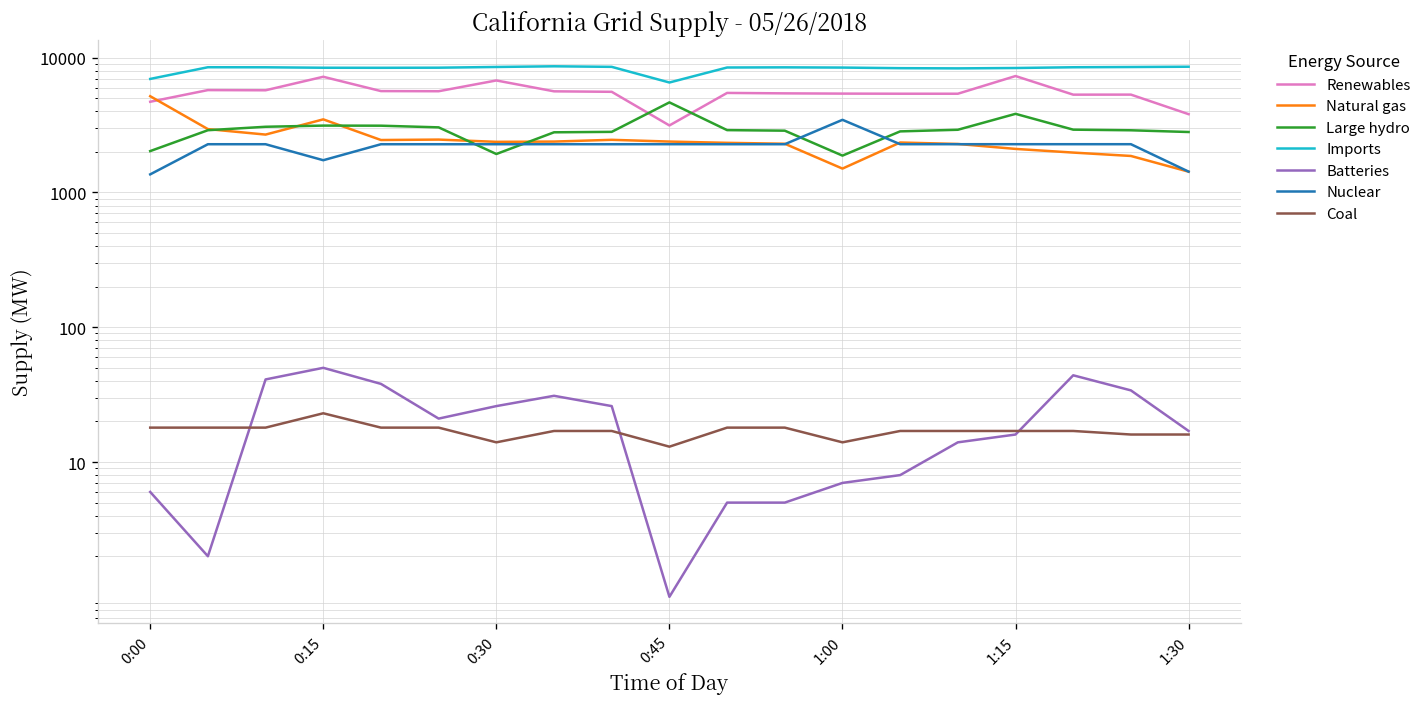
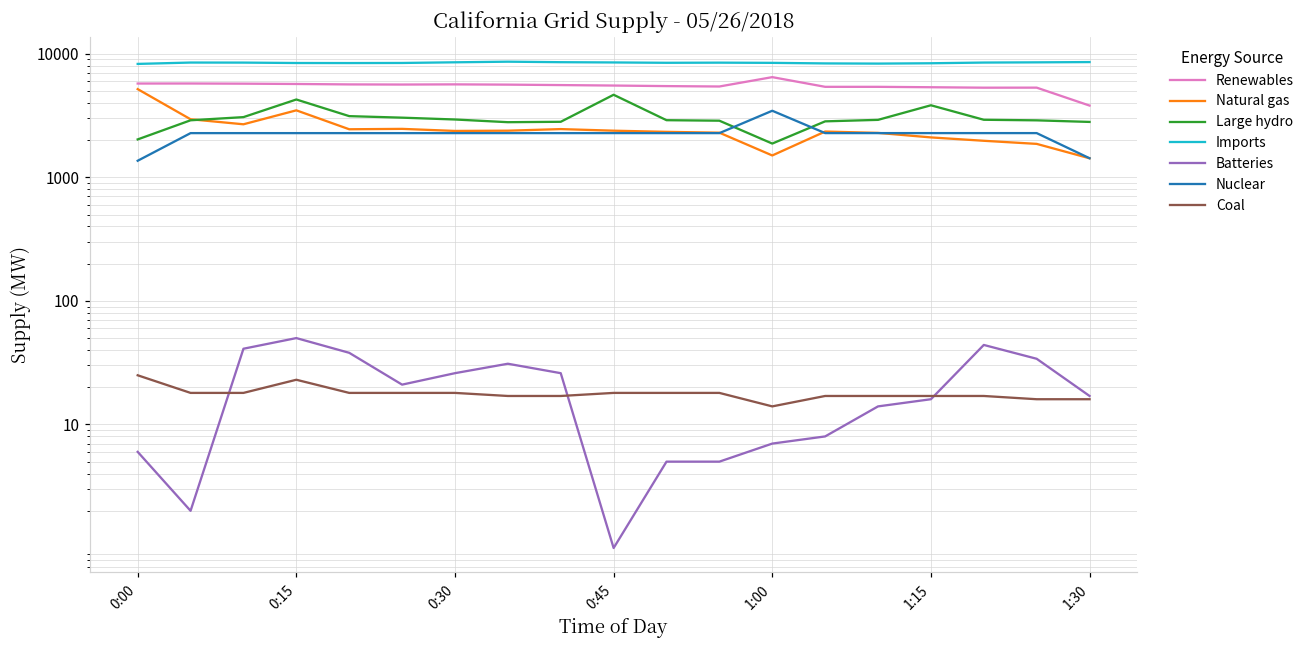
  {
    "Renewables": {
-     "0:00": 4700,
-     "0:15": 7000,
-     "0:30": 7000,
-     "0:45": 3100,
-     "1:00": 5000,
-     "1:15": 7000,
+     "0:00": 6000,
+     "0:15": 6000,
+     "0:30": 6000,
+     "0:45": 6000,
+     "1:00": 6000,
+     "1:15": 5000,
      "1:30": 3800
    },
    "Natural gas": {
      "0:00": 5000,
      "0:15": 3500,
      "1:00": 1500,
      "1:15": 2100
    },
    "Large hydro": {
      "0:00": 2000,
-     "0:15": 3100,
-     "0:30": 1900,
+     "0:15": 4300,
+     "0:30": 2900,
      "0:45": 4700,
      "1:00": 1900,
      "1:15": 3800,
      "1:30": 2800
    },
    "Imports": {
-     "0:00": 7000,
+     "0:00": 8000,
      "0:15": 8000,
      "0:30": 9000,
-     "0:45": 7000,
+     "0:45": 9000,
      "1:00": 8000,
      "1:15": 8000,
      "1:30": 9000
    },
    "Batteries": {
      "0:00": 6,
      "0:15": 50,
      "0:30": 26,
      "0:45": 1,
      "1:00": 7,
      "1:15": 16,
      "1:30": 17
    },
    "Nuclear": {
      "0:00": 1400,
-     "0:15": 1700,
+     "0:15": 2300,
      "1:00": 3500,
      "1:15": 2300
    },
    "Coal": {
-     "0:00": 18,
+     "0:00": 25,
      "0:15": 23,
-     "0:30": 14,
-     "0:45": 13,
+     "0:30": 18,
+     "0:45": 18,
      "1:00": 14,
      "1:15": 17,
      "1:30": 16
    }
  }
